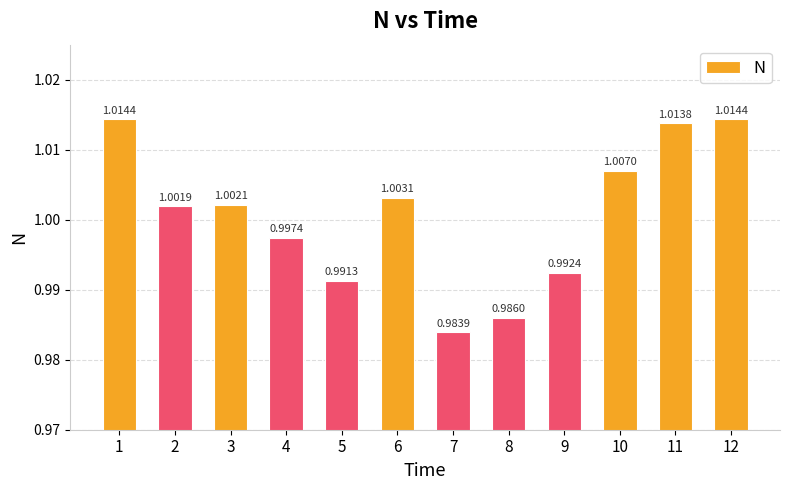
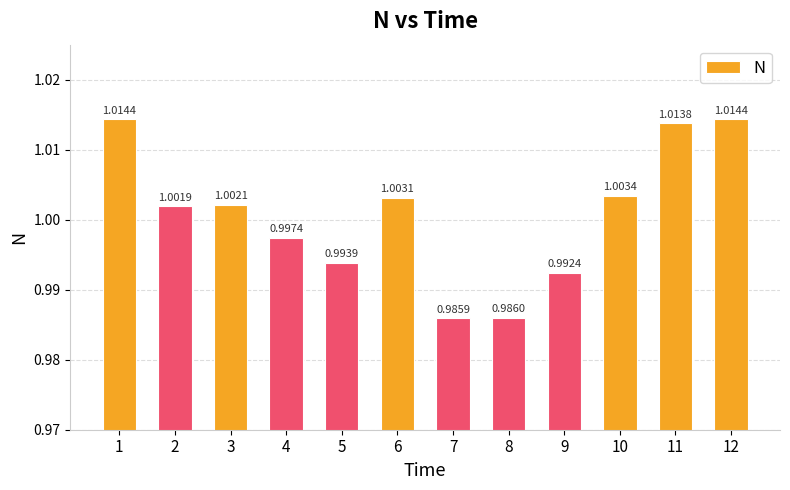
  {
    "1": 1.0144,
    "2": 1.0019,
    "3": 1.0021,
    "4": 0.9974,
-   "5": 0.9913,
+   "5": 0.9939,
    "6": 1.0031,
-   "7": 0.9839,
+   "7": 0.9859,
    "8": 0.9860,
    "9": 0.9924,
-   "10": 1.0070,
+   "10": 1.0034,
    "11": 1.0138,
    "12": 1.0144
  }
